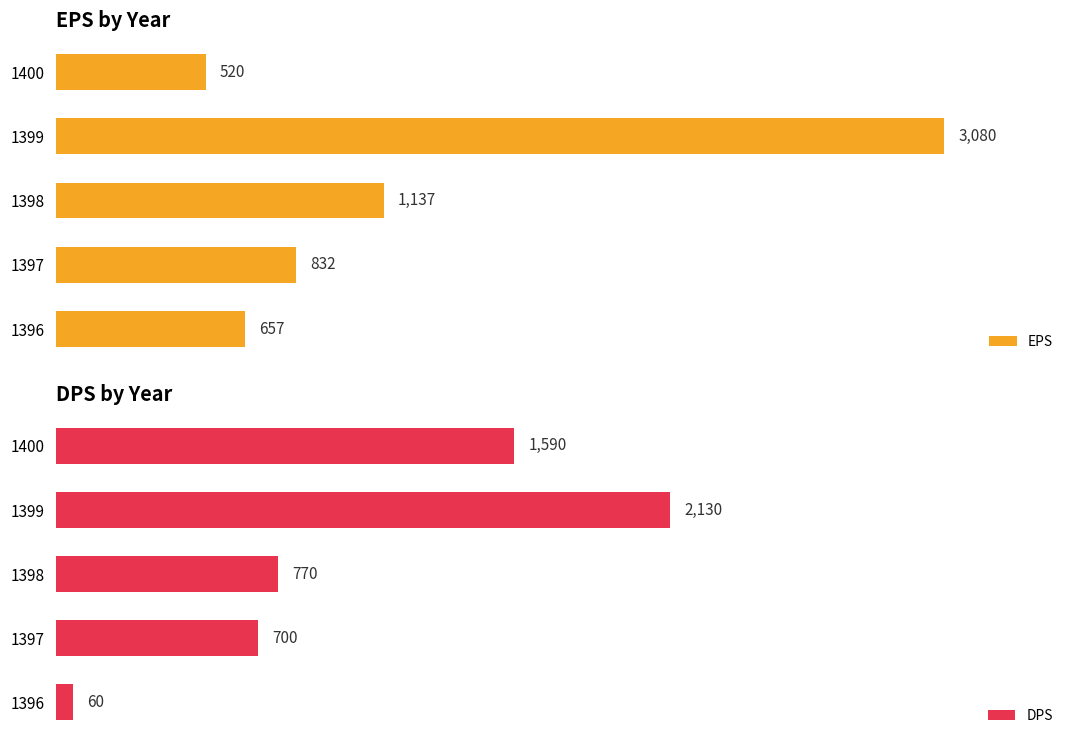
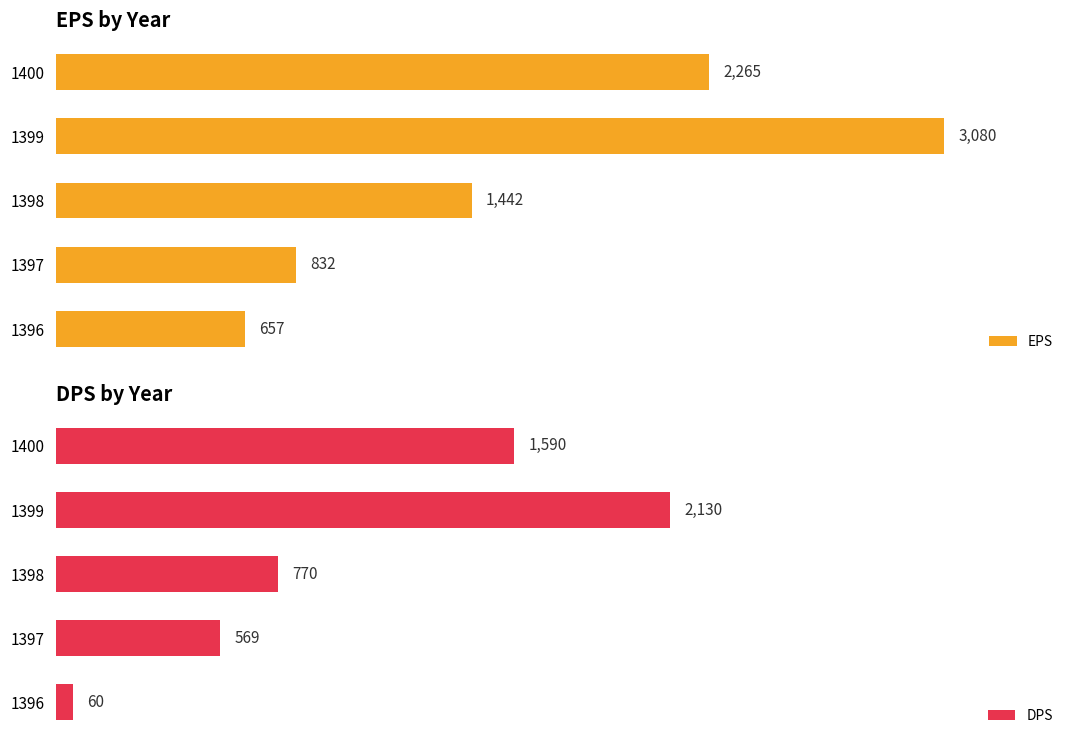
  {
    "EPS by Year": {
-     "1400": "520",
+     "1400": "2,265",
      "1399": "3,080",
-     "1398": "1,137",
+     "1398": "1,442",
      "1397": "832",
      "1396": "657"
    },
    "DPS by Year": {
      "1400": "1,590",
      "1399": "2,130",
      "1398": "770",
-     "1397": "700",
+     "1397": "569",
      "1396": "60"
    }
  }
